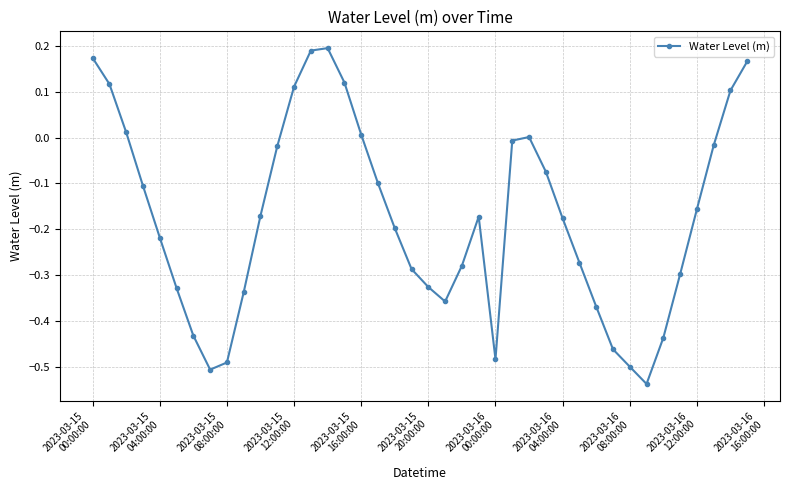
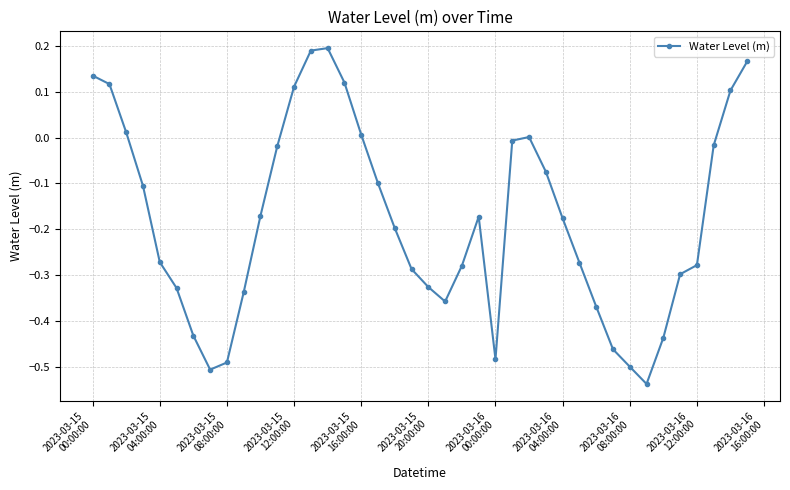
  {
-   "2023-03-15 00:00:00": 0.17,
-   "2023-03-15 04:00:00": -0.22,
+   "2023-03-15 00:00:00": 0.14,
+   "2023-03-15 04:00:00": -0.27,
    "2023-03-15 08:00:00": -0.49,
    "2023-03-15 12:00:00": 0.11,
    "2023-03-15 16:00:00": 0.01,
    "2023-03-15 20:00:00": -0.33,
    "2023-03-16 00:00:00": -0.48,
    "2023-03-16 04:00:00": -0.18,
    "2023-03-16 08:00:00": -0.50,
-   "2023-03-16 12:00:00": -0.16
+   "2023-03-16 12:00:00": -0.28
  }
